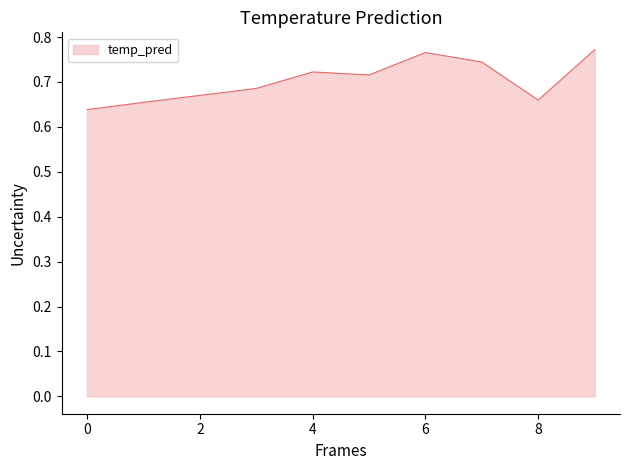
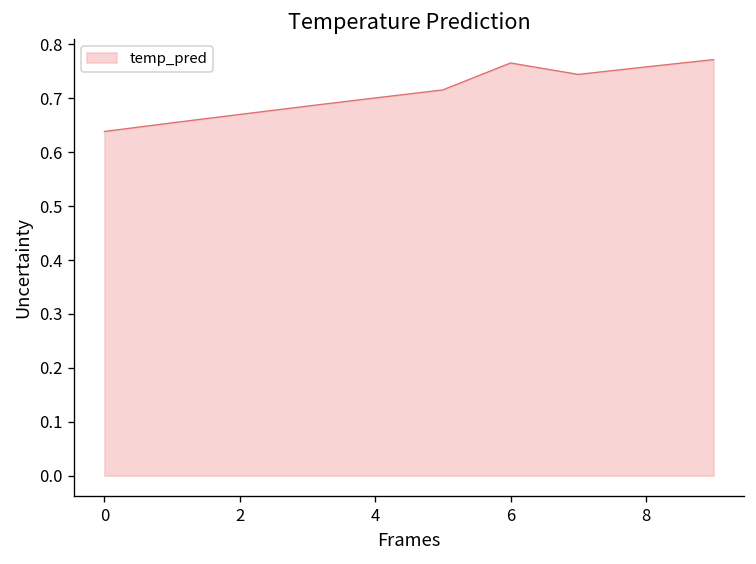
  {
    "0": 0.64,
    "2": 0.67,
-   "4": 0.72,
+   "4": 0.70,
    "6": 0.77,
-   "8": 0.66
+   "8": 0.76
  }
